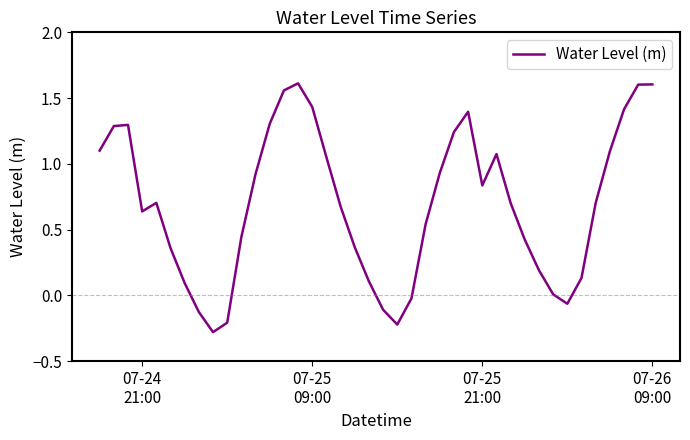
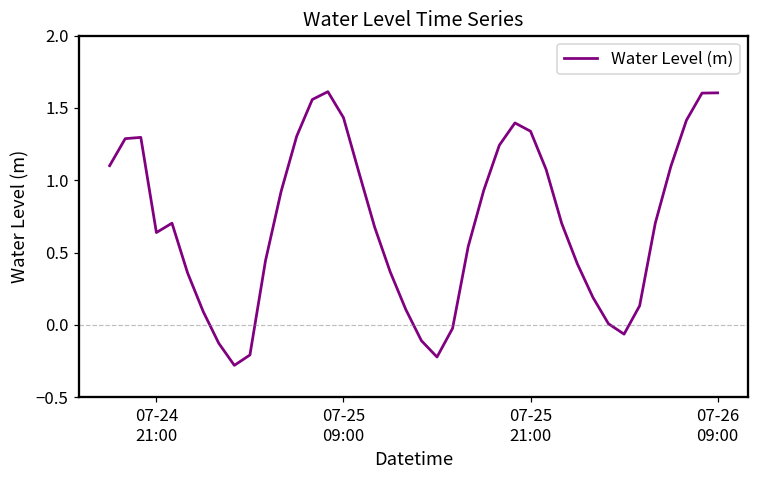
  {
    "07-24 21:00": 0.64,
    "07-25 09:00": 1.43,
-   "07-25 21:00": 0.84,
+   "07-25 21:00": 1.34,
    "07-26 09:00": 1.60
  }
